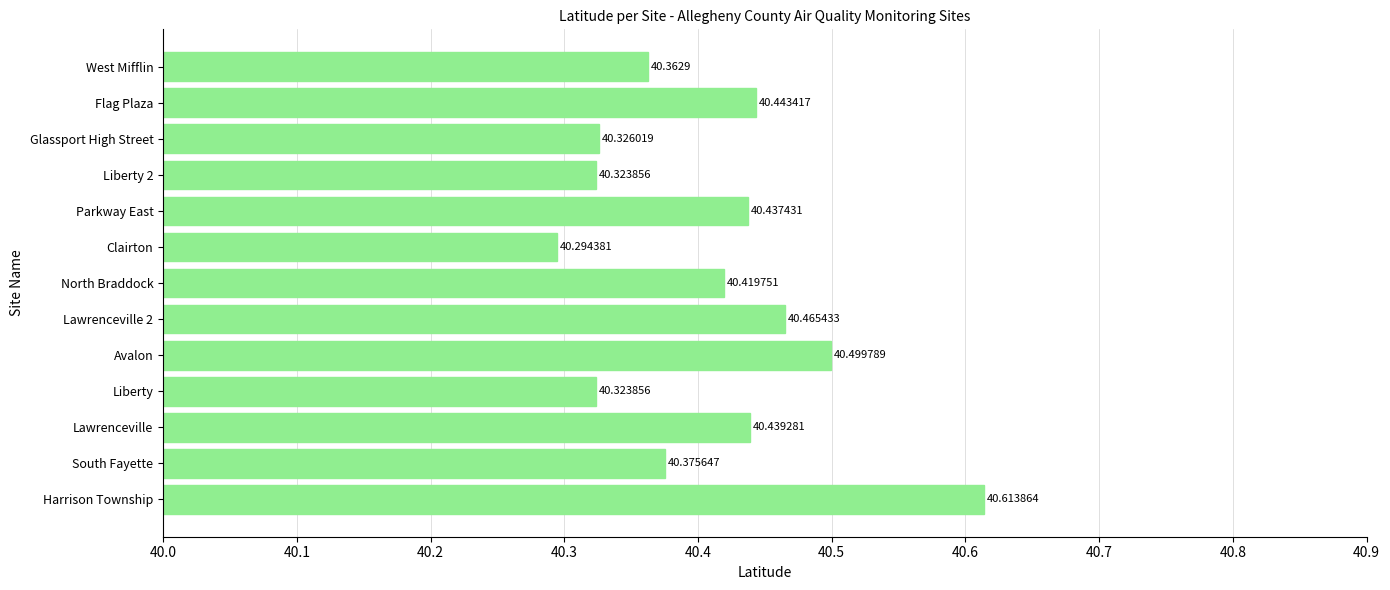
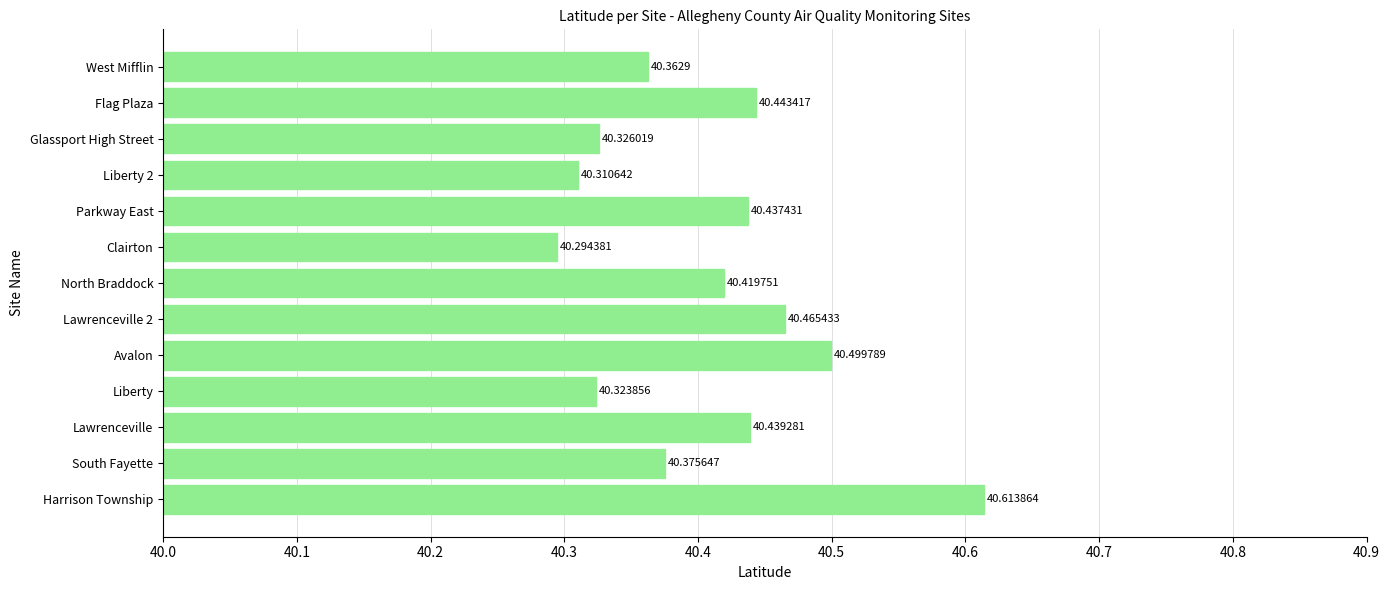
  {
    "West Mifflin": 40.3629,
    "Flag Plaza": 40.443417,
    "Glassport High Street": 40.326019,
-   "Liberty 2": 40.323856,
+   "Liberty 2": 40.310642,
    "Parkway East": 40.437431,
    "Clairton": 40.294381,
    "North Braddock": 40.419751,
    "Lawrenceville 2": 40.465433,
    "Avalon": 40.499789,
    "Liberty": 40.323856,
    "Lawrenceville": 40.439281,
    "South Fayette": 40.375647,
    "Harrison Township": 40.613864
  }
